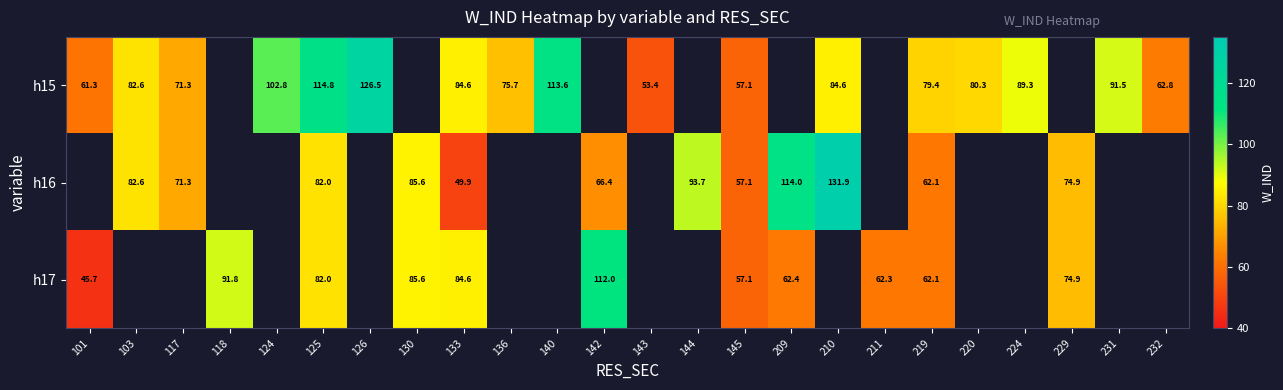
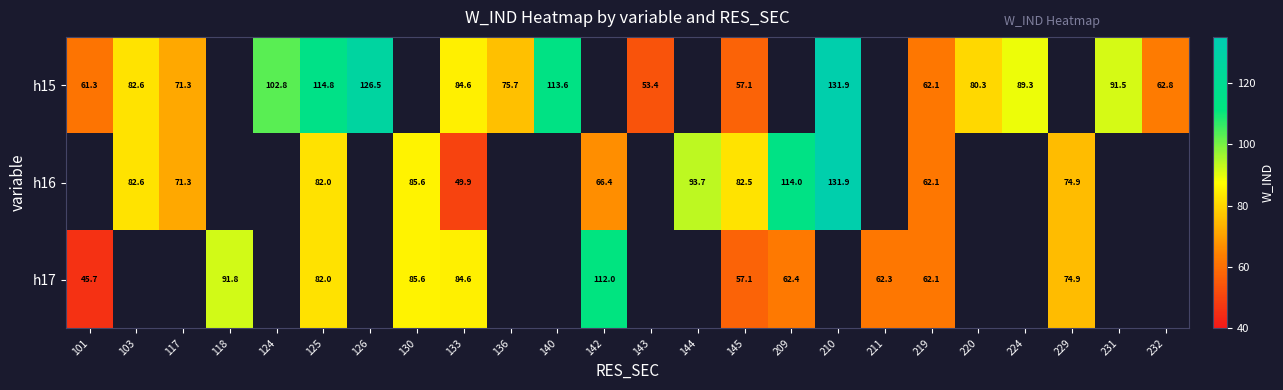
  {
    "h15": {
      "101": 61.3,
      "103": 82.6,
      "117": 71.3,
      "124": 102.8,
      "125": 114.8,
      "126": 126.5,
      "133": 84.6,
      "136": 75.7,
      "140": 113.6,
      "143": 53.4,
      "145": 57.1,
-     "210": 84.6,
-     "219": 79.4,
+     "210": 131.9,
+     "219": 62.1,
      "220": 80.3,
      "224": 89.3,
      "231": 91.5,
      "232": 62.8
    },
    "h16": {
      "103": 82.6,
      "117": 71.3,
      "125": 82.0,
      "130": 85.6,
      "133": 49.9,
      "142": 66.4,
      "144": 93.7,
-     "145": 57.1,
+     "145": 82.5,
      "209": 114.0,
      "210": 131.9,
      "219": 62.1,
      "229": 74.9
    },
    "h17": {
      "101": 45.7,
      "118": 91.8,
      "125": 82.0,
      "130": 85.6,
      "133": 84.6,
      "142": 112.0,
      "145": 57.1,
      "209": 62.4,
      "211": 62.3,
      "219": 62.1,
      "229": 74.9
    }
  }
